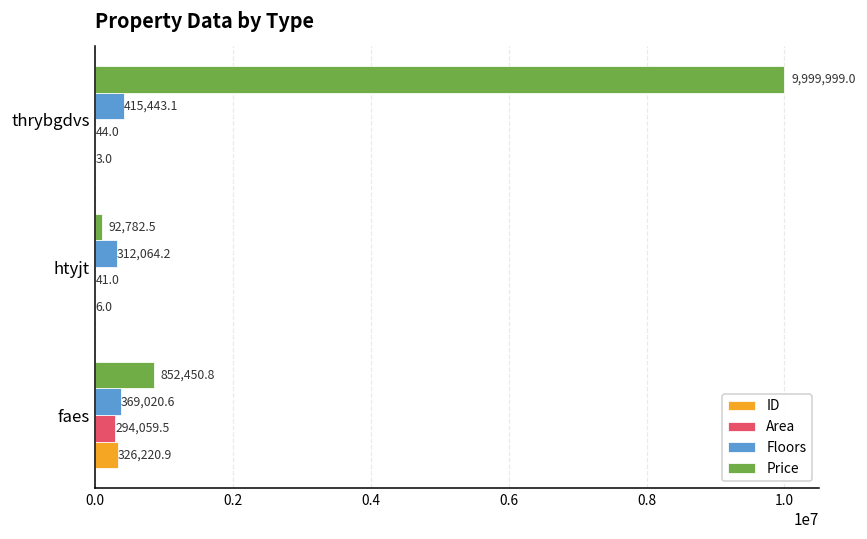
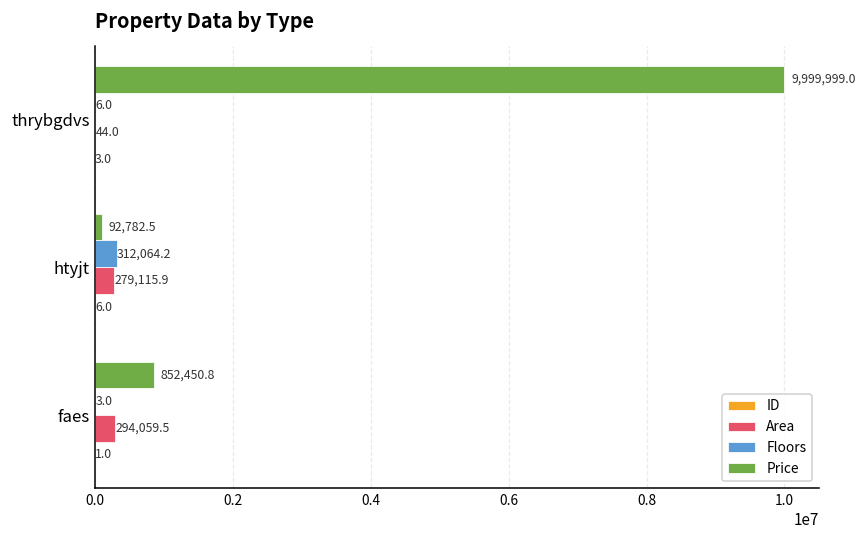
  {
    "ID": {
      "thrybgdvs": "3.0",
      "htyjt": "6.0",
-     "faes": "326,220.9"
+     "faes": "1.0"
    },
    "Area": {
      "thrybgdvs": "44.0",
-     "htyjt": "41.0",
+     "htyjt": "279,115.9",
      "faes": "294,059.5"
    },
    "Floors": {
-     "thrybgdvs": "415,443.1",
+     "thrybgdvs": "6.0",
      "htyjt": "312,064.2",
-     "faes": "369,020.6"
+     "faes": "3.0"
    },
    "Price": {
      "thrybgdvs": "9,999,999.0",
      "htyjt": "92,782.5",
      "faes": "852,450.8"
    }
  }
